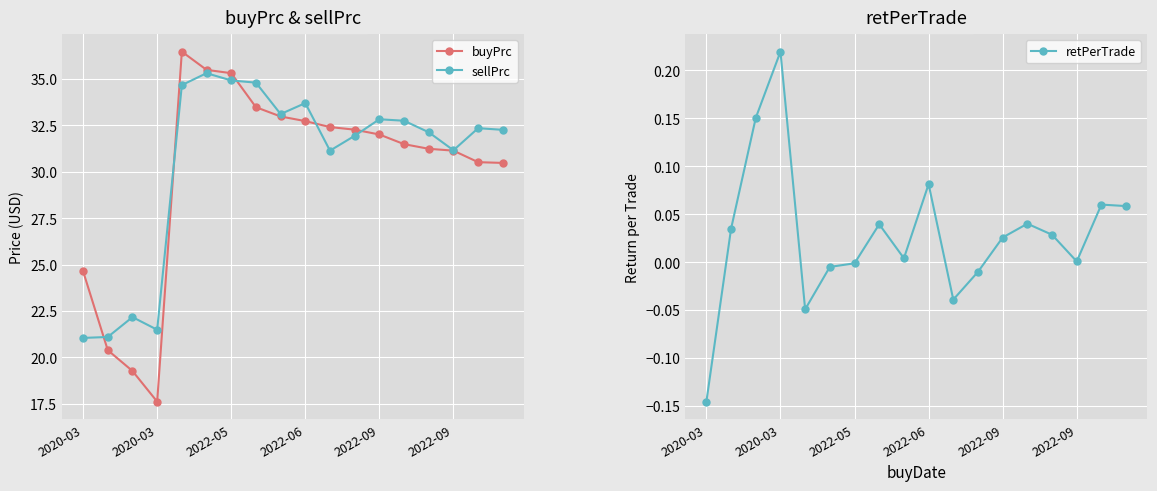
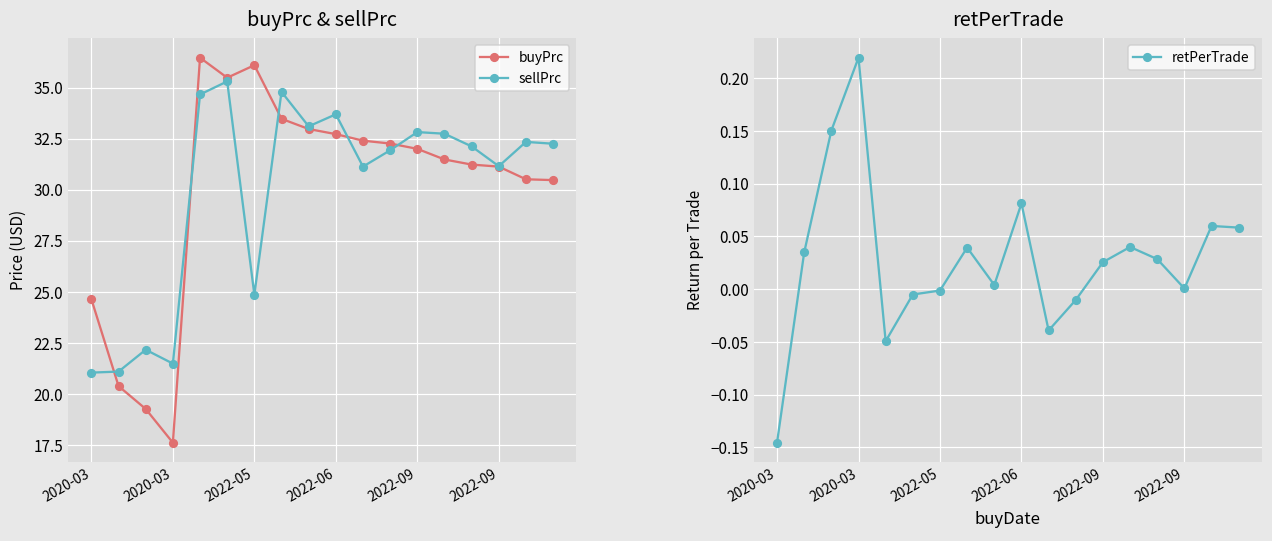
  {
    "buyPrc & sellPrc": {
      "buyPrc": {
-       "2022-05": 35.3,
+       "2022-05": 36.1,
        "2022-06": 32.7
      },
      "sellPrc": {
-       "2022-05": 34.9,
+       "2022-05": 24.9,
        "2022-06": 33.7
      }
    },
    "retPerTrade": {
      "2022-05": 0.00,
      "2022-06": 0.08
    }
  }
